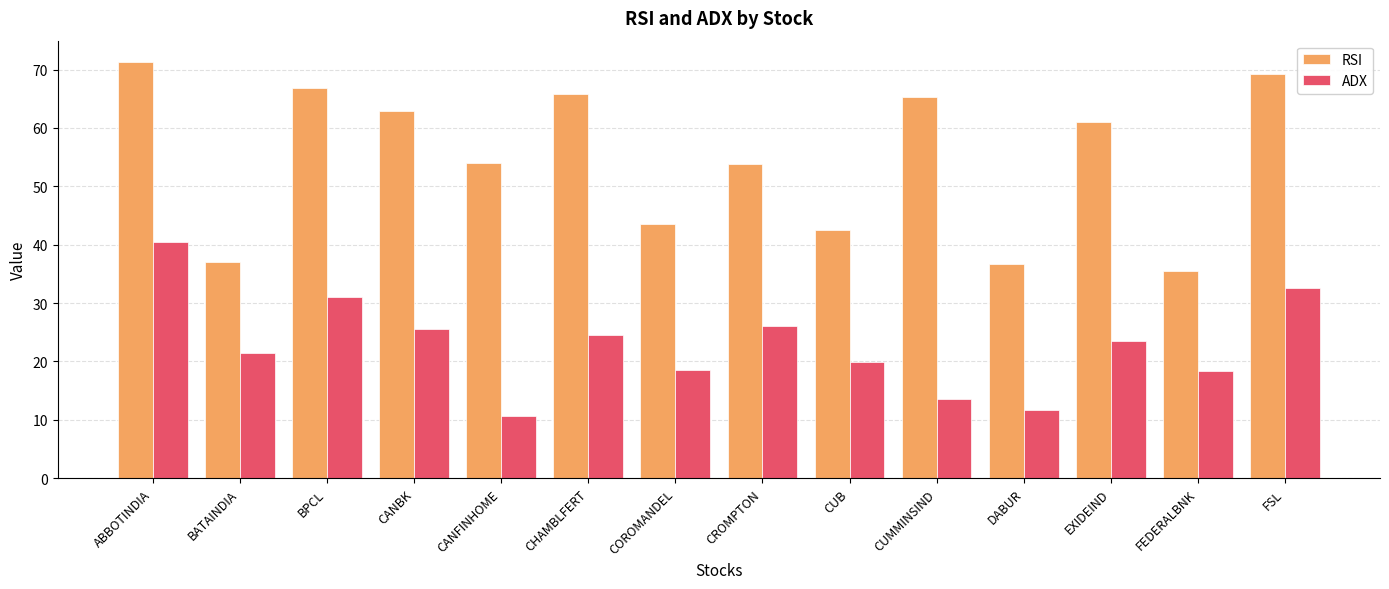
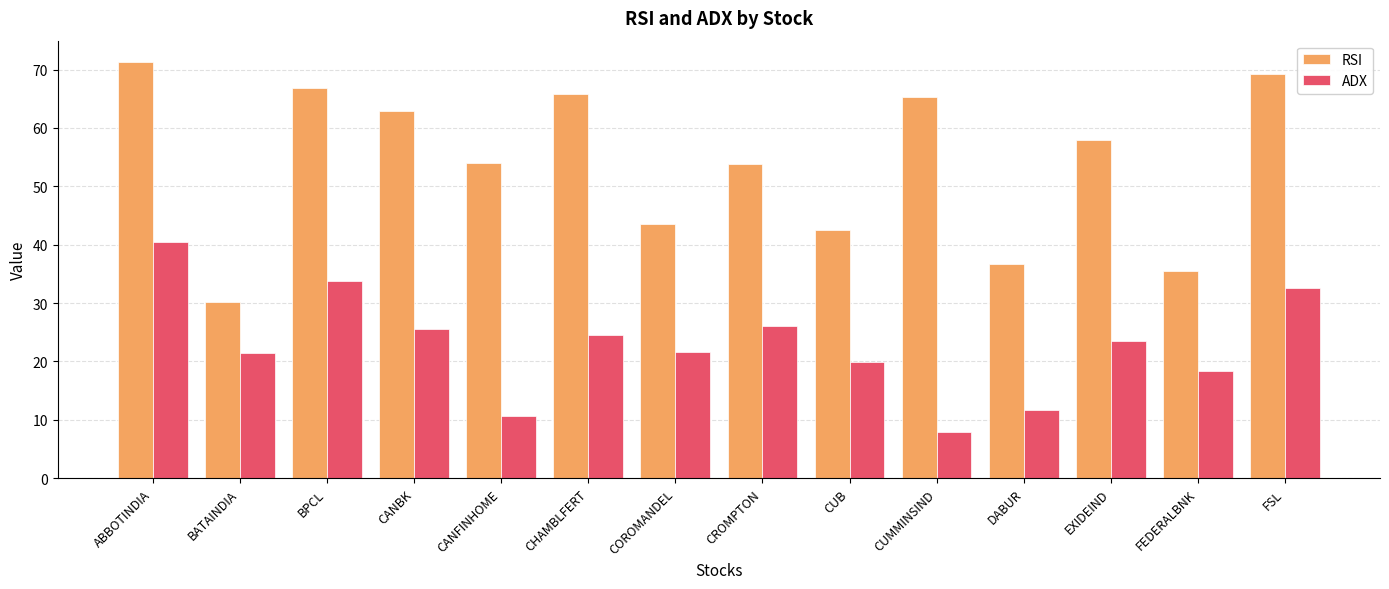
  {
    "RSI": {
      "ABBOTINDIA": 71,
-     "BATAINDIA": 37,
+     "BATAINDIA": 30,
      "BPCL": 67,
      "CANBK": 63,
      "CANFINHOME": 54,
      "CHAMBLFERT": 66,
      "COROMANDEL": 44,
      "CROMPTON": 54,
      "CUB": 42,
      "CUMMINSIND": 65,
      "DABUR": 37,
-     "EXIDEIND": 61,
+     "EXIDEIND": 58,
      "FEDERALBNK": 35,
      "FSL": 69
    },
    "ADX": {
      "ABBOTINDIA": 40,
      "BATAINDIA": 21,
-     "BPCL": 31,
+     "BPCL": 34,
      "CANBK": 26,
      "CANFINHOME": 11,
      "CHAMBLFERT": 25,
-     "COROMANDEL": 18,
+     "COROMANDEL": 22,
      "CROMPTON": 26,
      "CUB": 20,
-     "CUMMINSIND": 14,
+     "CUMMINSIND": 8,
      "DABUR": 12,
      "EXIDEIND": 23,
      "FEDERALBNK": 18,
      "FSL": 33
    }
  }
